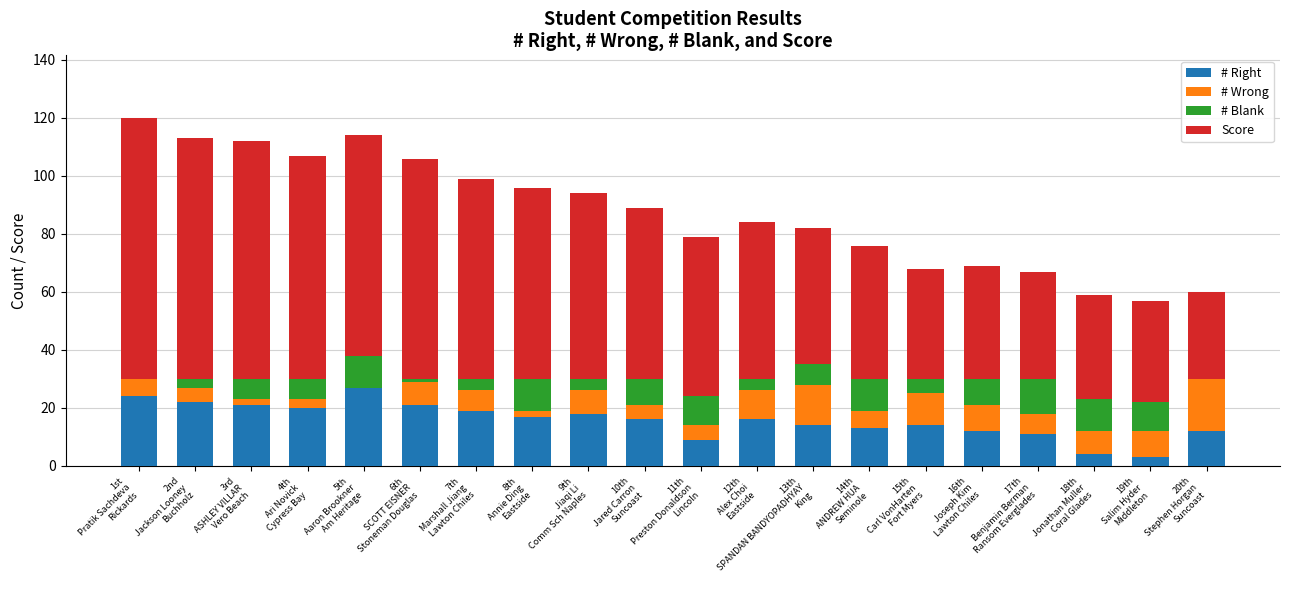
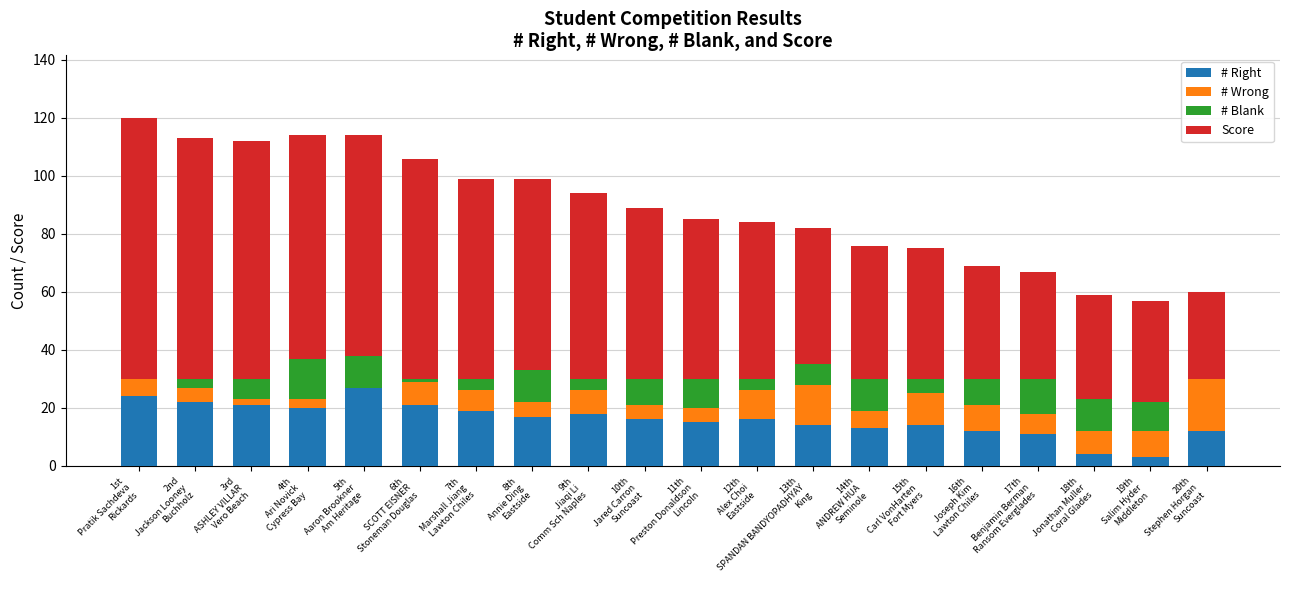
  {
    "# Right": {
      "1st Pratik Sachdeva Rickards": 24,
      "2nd Jackson Looney Buchholz": 22,
      "3rd ASHLEY VILLAR Vero Beach": 21,
      "4th Ari Novick Cypress Bay": 20,
      "5th Aaron Brookner Am Heritage": 27,
      "6th SCOTT EISNER Stoneman Douglas": 21,
      "7th Marshall Jiang Lawton Chiles": 19,
      "8th Annie Ding Eastside": 17,
      "9th Jiaqi Li Comm Sch Naples": 18,
      "10th Jared Carron Suncoast": 16,
-     "11th Preston Donaldson Lincoln": 9,
+     "11th Preston Donaldson Lincoln": 15,
      "12th Alex Choi Eastside": 16,
      "13th SPANDAN BANDYOPADHYAY King": 14,
      "14th ANDREW HUA Seminole": 13,
      "15th Carl VonHarten Fort Myers": 14,
      "16th Joseph Kim Lawton Chiles": 12,
      "17th Benjamin Berman Ransom Everglades": 11,
      "18th Jonathan Muller Coral Glades": 4,
      "19th Salim Hyder Middleton": 3,
      "20th Stephen Horgan Suncoast": 12
    },
    "# Wrong": {
      "1st Pratik Sachdeva Rickards": 6,
      "2nd Jackson Looney Buchholz": 5,
      "3rd ASHLEY VILLAR Vero Beach": 2,
      "4th Ari Novick Cypress Bay": 3,
      "5th Aaron Brookner Am Heritage": 0,
      "6th SCOTT EISNER Stoneman Douglas": 8,
      "7th Marshall Jiang Lawton Chiles": 7,
-     "8th Annie Ding Eastside": 2,
+     "8th Annie Ding Eastside": 5,
      "9th Jiaqi Li Comm Sch Naples": 8,
      "10th Jared Carron Suncoast": 5,
      "11th Preston Donaldson Lincoln": 5,
      "12th Alex Choi Eastside": 10,
      "13th SPANDAN BANDYOPADHYAY King": 14,
      "14th ANDREW HUA Seminole": 6,
      "15th Carl VonHarten Fort Myers": 11,
      "16th Joseph Kim Lawton Chiles": 9,
      "17th Benjamin Berman Ransom Everglades": 7,
      "18th Jonathan Muller Coral Glades": 8,
      "19th Salim Hyder Middleton": 9,
      "20th Stephen Horgan Suncoast": 18
    },
    "# Blank": {
      "1st Pratik Sachdeva Rickards": 0,
      "2nd Jackson Looney Buchholz": 3,
      "3rd ASHLEY VILLAR Vero Beach": 7,
-     "4th Ari Novick Cypress Bay": 7,
+     "4th Ari Novick Cypress Bay": 14,
      "5th Aaron Brookner Am Heritage": 11,
      "6th SCOTT EISNER Stoneman Douglas": 1,
      "7th Marshall Jiang Lawton Chiles": 4,
      "8th Annie Ding Eastside": 11,
      "9th Jiaqi Li Comm Sch Naples": 4,
      "10th Jared Carron Suncoast": 9,
      "11th Preston Donaldson Lincoln": 10,
      "12th Alex Choi Eastside": 4,
      "13th SPANDAN BANDYOPADHYAY King": 7,
      "14th ANDREW HUA Seminole": 11,
      "15th Carl VonHarten Fort Myers": 5,
      "16th Joseph Kim Lawton Chiles": 9,
      "17th Benjamin Berman Ransom Everglades": 12,
      "18th Jonathan Muller Coral Glades": 11,
      "19th Salim Hyder Middleton": 10,
      "20th Stephen Horgan Suncoast": 0
    },
    "Score": {
      "1st Pratik Sachdeva Rickards": 90,
      "2nd Jackson Looney Buchholz": 83,
      "3rd ASHLEY VILLAR Vero Beach": 82,
      "4th Ari Novick Cypress Bay": 77,
      "5th Aaron Brookner Am Heritage": 76,
      "6th SCOTT EISNER Stoneman Douglas": 76,
      "7th Marshall Jiang Lawton Chiles": 69,
      "8th Annie Ding Eastside": 66,
      "9th Jiaqi Li Comm Sch Naples": 64,
      "10th Jared Carron Suncoast": 59,
      "11th Preston Donaldson Lincoln": 55,
      "12th Alex Choi Eastside": 54,
      "13th SPANDAN BANDYOPADHYAY King": 47,
      "14th ANDREW HUA Seminole": 46,
-     "15th Carl VonHarten Fort Myers": 38,
+     "15th Carl VonHarten Fort Myers": 45,
      "16th Joseph Kim Lawton Chiles": 39,
      "17th Benjamin Berman Ransom Everglades": 37,
      "18th Jonathan Muller Coral Glades": 36,
      "19th Salim Hyder Middleton": 35,
      "20th Stephen Horgan Suncoast": 30
    }
  }
